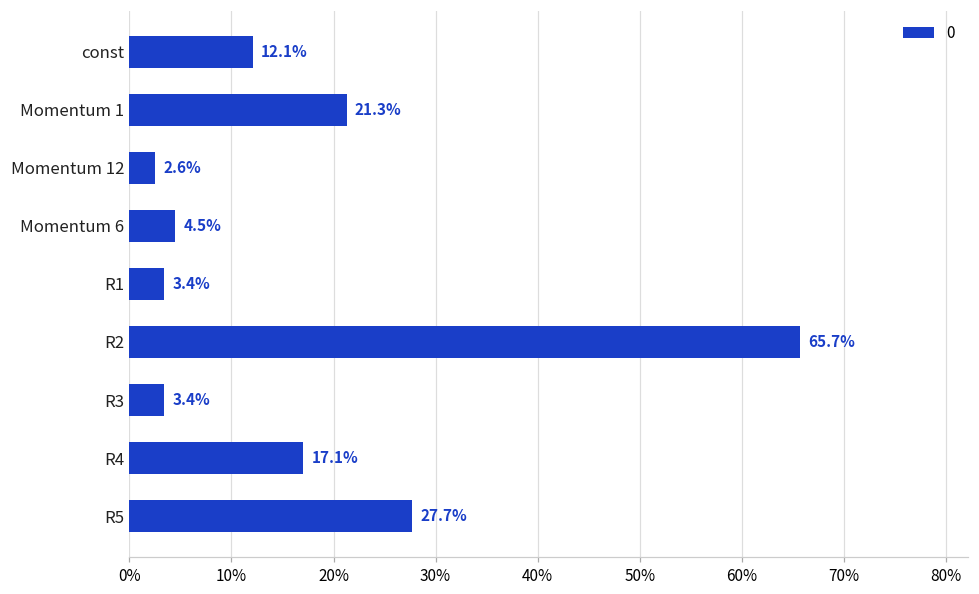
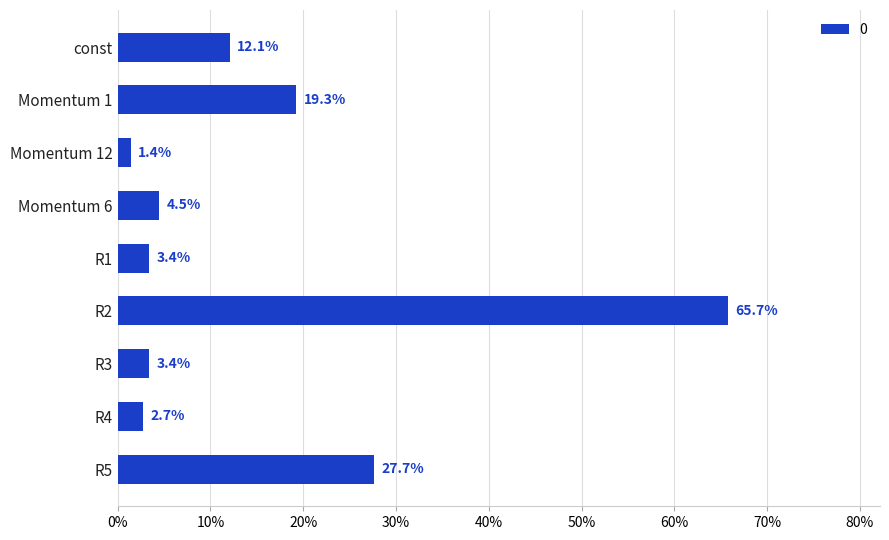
  {
    "const": "12.1%",
-   "Momentum 1": "21.3%",
-   "Momentum 12": "2.6%",
+   "Momentum 1": "19.3%",
+   "Momentum 12": "1.4%",
    "Momentum 6": "4.5%",
    "R1": "3.4%",
    "R2": "65.7%",
    "R3": "3.4%",
-   "R4": "17.1%",
+   "R4": "2.7%",
    "R5": "27.7%"
  }
